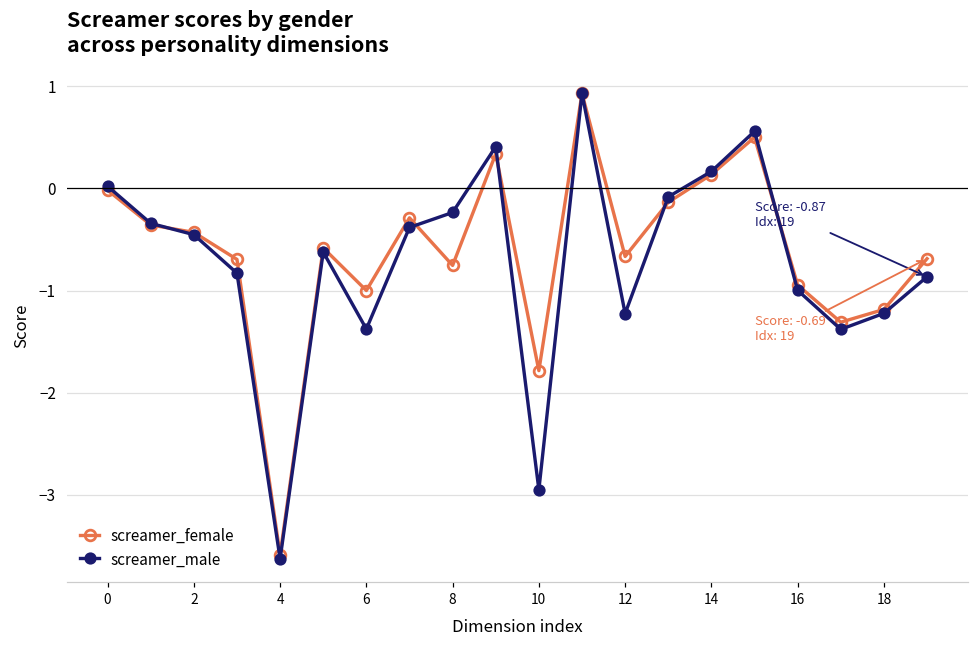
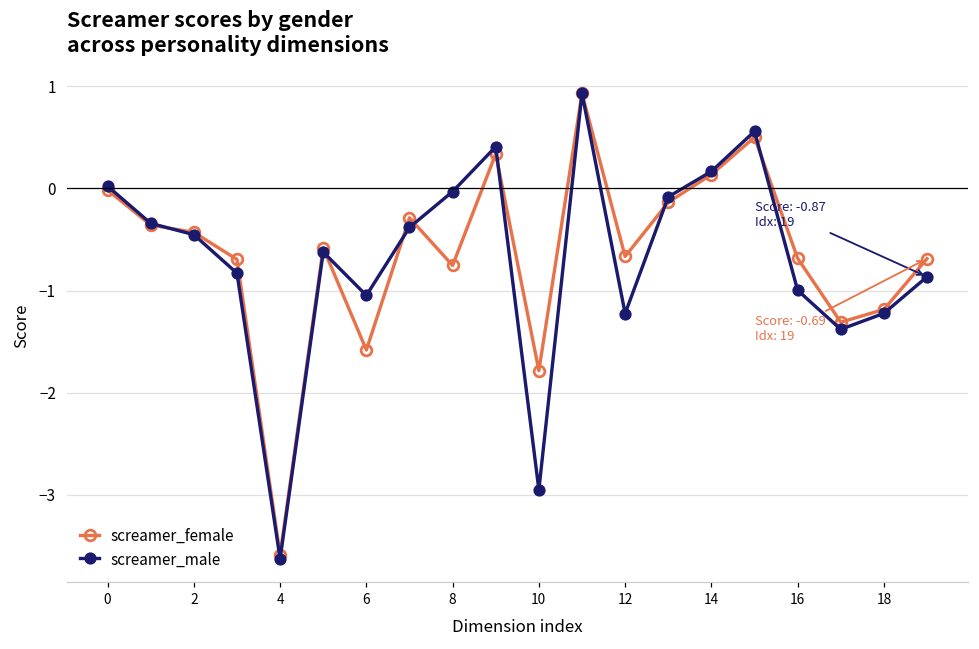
  {
    "screamer_female": {
      "0": 0.0,
      "4": -3.6,
-     "6": -1.0,
+     "6": -1.6,
      "8": -0.8,
      "10": -1.8,
      "12": -0.7,
      "14": 0.1,
-     "16": -0.9
+     "16": -0.7
    },
    "screamer_male": {
      "0": 0.0,
      "4": -3.6,
-     "6": -1.4,
-     "8": -0.2,
+     "6": -1.0,
+     "8": 0.0,
      "10": -2.9,
      "12": -1.2,
      "14": 0.2
    }
  }
